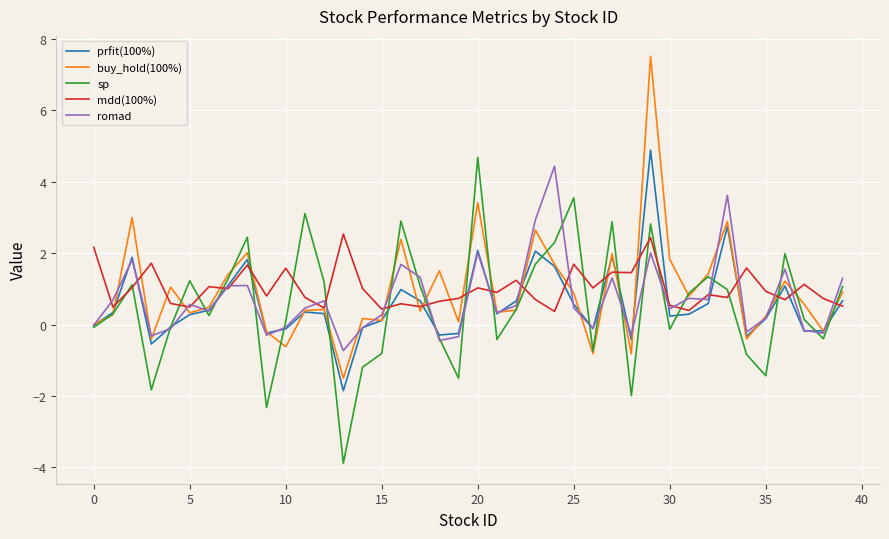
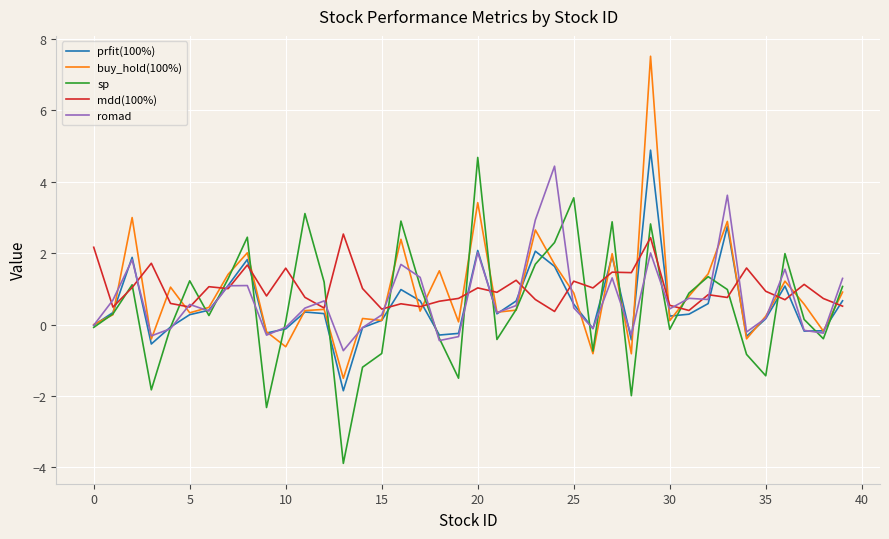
  {
    "prfit(100%)": {
      "25": 0.6,
      "30": 0.2
    },
    "buy_hold(100%)": {
      "10": -0.6,
      "20": 3.4,
      "25": 0.9,
-     "30": 1.8
+     "30": 0.1
    },
    "sp": {
      "5": 1.2,
      "10": 0.1,
      "15": -0.8,
      "20": 4.7,
      "25": 3.6,
      "30": -0.1,
      "35": -1.4
    },
    "mdd(100%)": {
      "0": 2.2,
      "5": 0.5,
      "10": 1.6,
      "15": 0.4,
      "20": 1.0,
-     "25": 1.7,
+     "25": 1.2,
      "30": 0.5,
      "35": 0.9
    },
    "romad": {
      "5": 0.6,
      "15": 0.3,
      "25": 0.5,
      "30": 0.4
    }
  }
